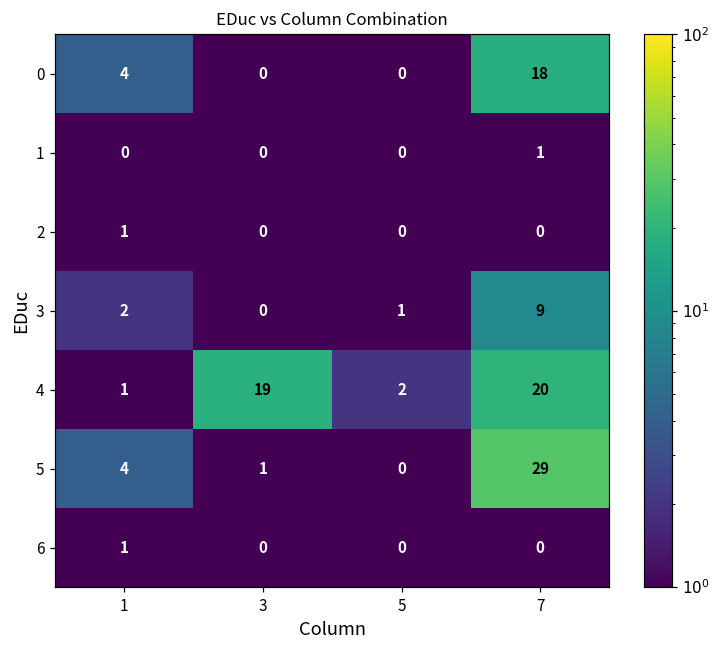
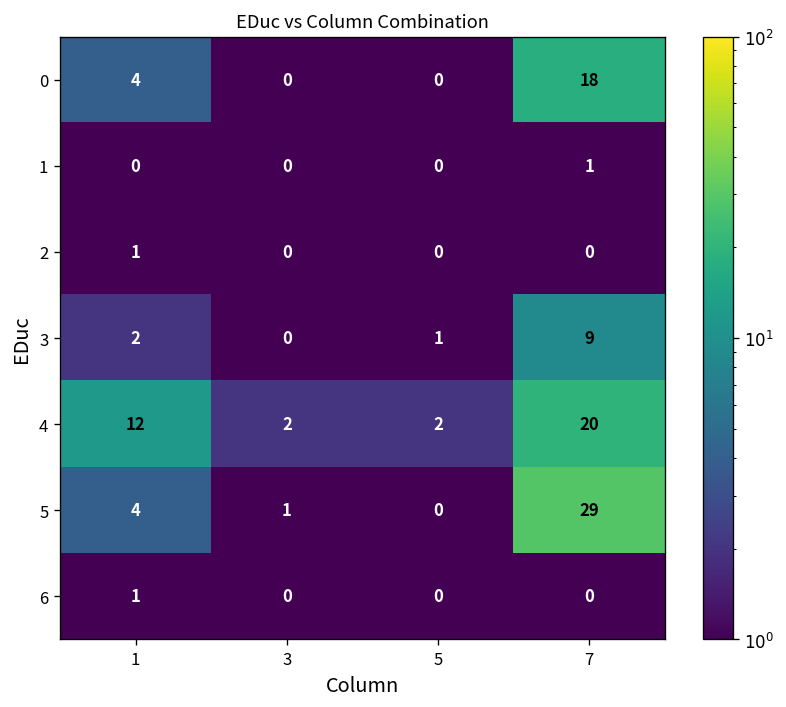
  {
    "0": {
      "1": 4,
      "3": 0,
      "5": 0,
      "7": 18
    },
    "1": {
      "1": 0,
      "3": 0,
      "5": 0,
      "7": 1
    },
    "2": {
      "1": 1,
      "3": 0,
      "5": 0,
      "7": 0
    },
    "3": {
      "1": 2,
      "3": 0,
      "5": 1,
      "7": 9
    },
    "4": {
-     "1": 1,
-     "3": 19,
+     "1": 12,
+     "3": 2,
      "5": 2,
      "7": 20
    },
    "5": {
      "1": 4,
      "3": 1,
      "5": 0,
      "7": 29
    },
    "6": {
      "1": 1,
      "3": 0,
      "5": 0,
      "7": 0
    }
  }
